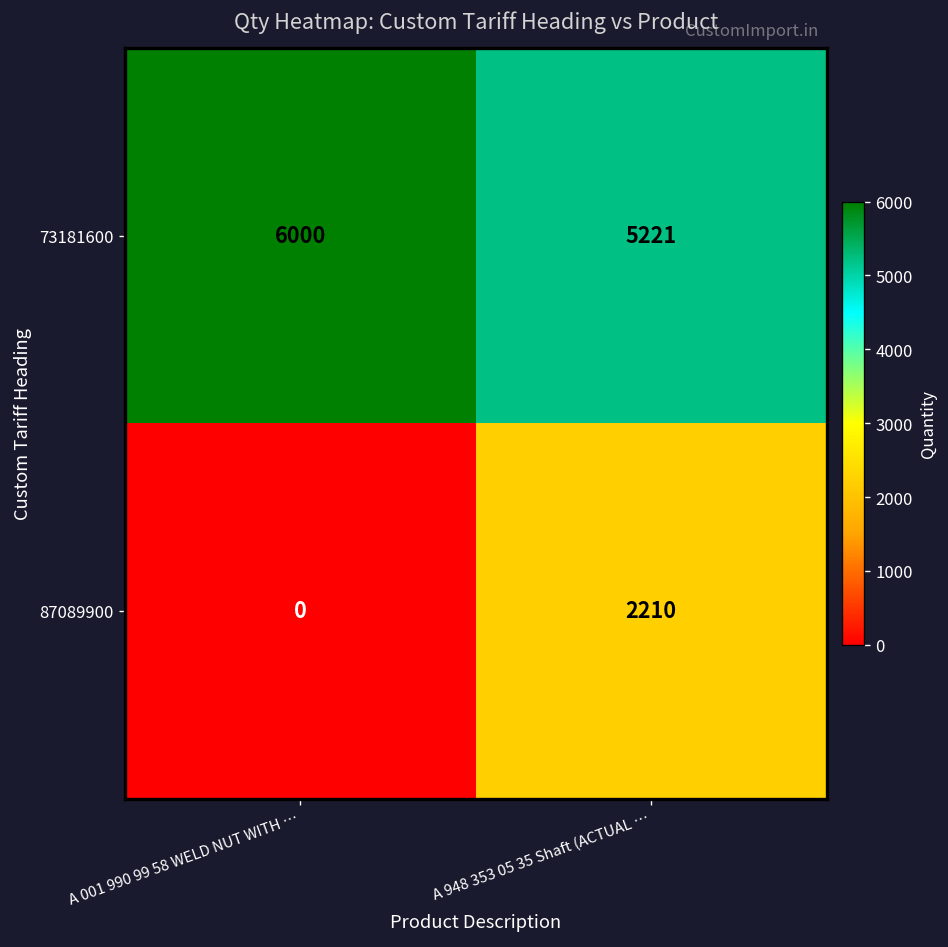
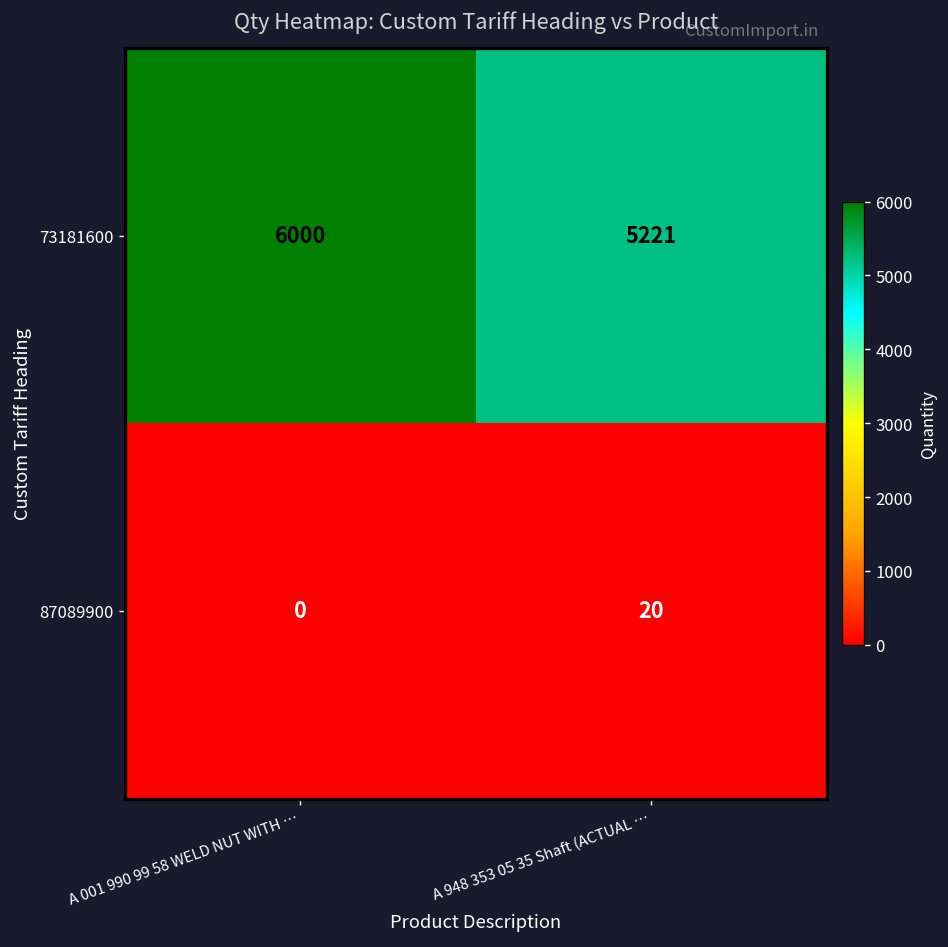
  {
    "73181600": {
      "A 001 990 99 58 WELD NUT WITH …": 6000,
      "A 948 353 05 35 Shaft (ACTUAL …": 5221
    },
    "87089900": {
      "A 001 990 99 58 WELD NUT WITH …": 0,
-     "A 948 353 05 35 Shaft (ACTUAL …": 2210
+     "A 948 353 05 35 Shaft (ACTUAL …": 20
    }
  }
